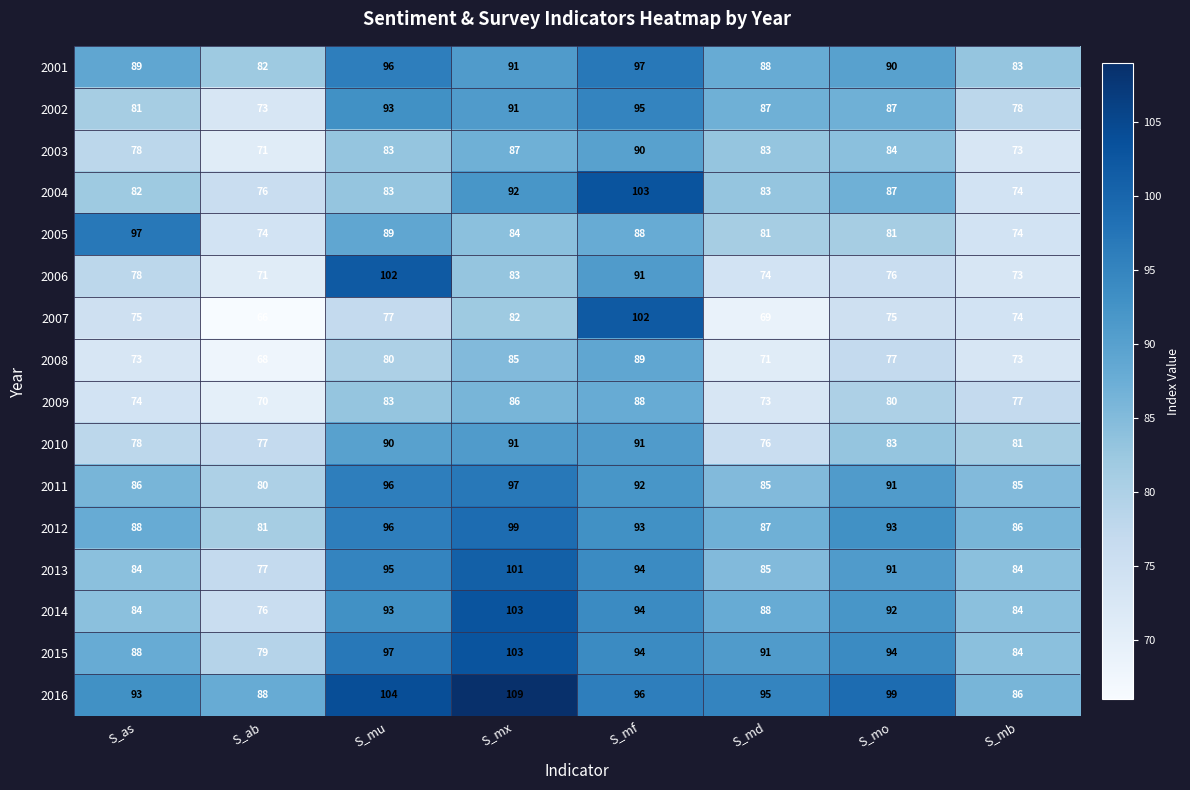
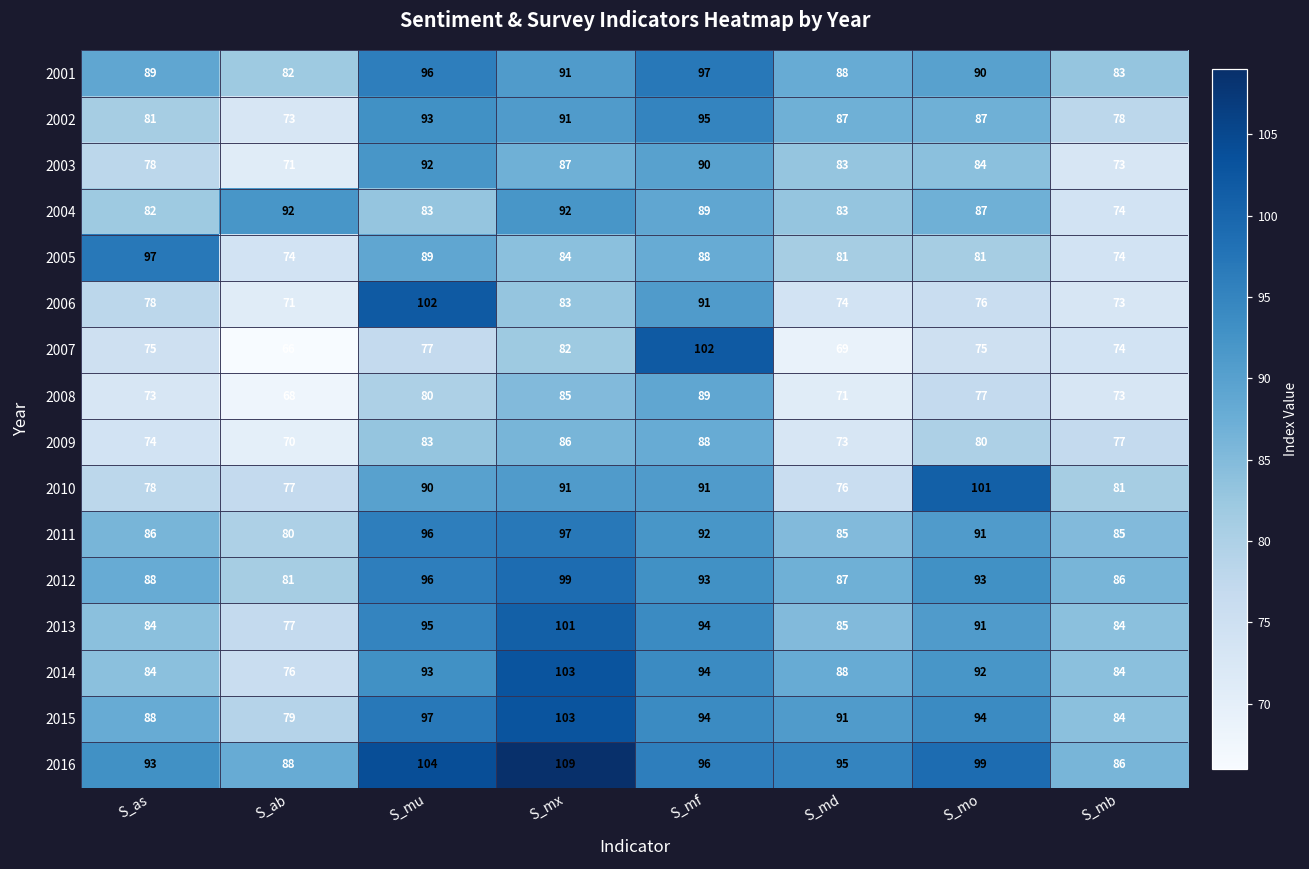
  {
    "2001": {
      "S_as": 89,
      "S_ab": 82,
      "S_mu": 96,
      "S_mx": 91,
      "S_mf": 97,
      "S_md": 88,
      "S_mo": 90,
      "S_mb": 83
    },
    "2002": {
      "S_as": 81,
      "S_mu": 93,
      "S_mx": 91,
      "S_mf": 95,
      "S_md": 87,
      "S_mo": 87,
      "S_mb": 78
    },
    "2003": {
      "S_as": 78,
-     "S_mu": 83,
+     "S_mu": 92,
      "S_mx": 87,
      "S_mf": 90,
      "S_md": 83,
      "S_mo": 84
    },
    "2004": {
      "S_as": 82,
-     "S_ab": 76,
+     "S_ab": 92,
      "S_mu": 83,
      "S_mx": 92,
-     "S_mf": 103,
+     "S_mf": 89,
      "S_md": 83,
      "S_mo": 87
    },
    "2005": {
      "S_as": 97,
      "S_mu": 89,
      "S_mx": 84,
      "S_mf": 88,
      "S_md": 81,
      "S_mo": 81
    },
    "2006": {
      "S_as": 78,
      "S_mu": 102,
      "S_mx": 83,
      "S_mf": 91,
      "S_mo": 76
    },
    "2007": {
      "S_as": 75,
      "S_mu": 77,
      "S_mx": 82,
      "S_mf": 102,
      "S_mo": 75
    },
    "2008": {
      "S_mu": 80,
      "S_mx": 85,
      "S_mf": 89,
      "S_mo": 77
    },
    "2009": {
      "S_mu": 83,
      "S_mx": 86,
      "S_mf": 88,
      "S_mo": 80,
      "S_mb": 77
    },
    "2010": {
      "S_as": 78,
      "S_ab": 77,
      "S_mu": 90,
      "S_mx": 91,
      "S_mf": 91,
      "S_md": 76,
-     "S_mo": 83,
+     "S_mo": 101,
      "S_mb": 81
    },
    "2011": {
      "S_as": 86,
      "S_ab": 80,
      "S_mu": 96,
      "S_mx": 97,
      "S_mf": 92,
      "S_md": 85,
      "S_mo": 91,
      "S_mb": 85
    },
    "2012": {
      "S_as": 88,
      "S_ab": 81,
      "S_mu": 96,
      "S_mx": 99,
      "S_mf": 93,
      "S_md": 87,
      "S_mo": 93,
      "S_mb": 86
    },
    "2013": {
      "S_as": 84,
      "S_ab": 77,
      "S_mu": 95,
      "S_mx": 101,
      "S_mf": 94,
      "S_md": 85,
      "S_mo": 91,
      "S_mb": 84
    },
    "2014": {
      "S_as": 84,
      "S_ab": 76,
      "S_mu": 93,
      "S_mx": 103,
      "S_mf": 94,
      "S_md": 88,
      "S_mo": 92,
      "S_mb": 84
    },
    "2015": {
      "S_as": 88,
      "S_ab": 79,
      "S_mu": 97,
      "S_mx": 103,
      "S_mf": 94,
      "S_md": 91,
      "S_mo": 94,
      "S_mb": 84
    },
    "2016": {
      "S_as": 93,
      "S_ab": 88,
      "S_mu": 104,
      "S_mx": 109,
      "S_mf": 96,
      "S_md": 95,
      "S_mo": 99,
      "S_mb": 86
    }
  }
